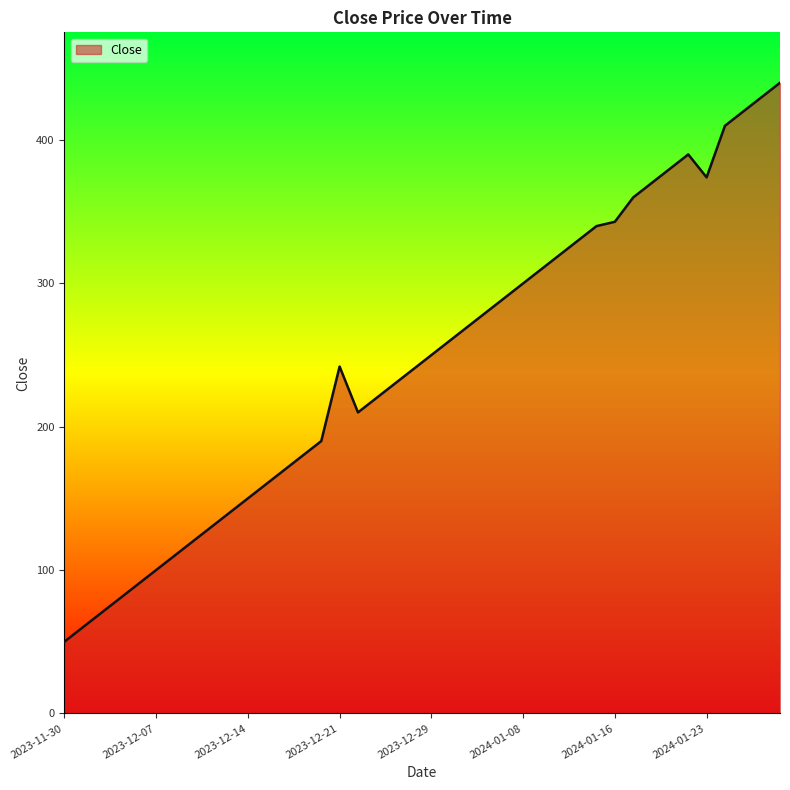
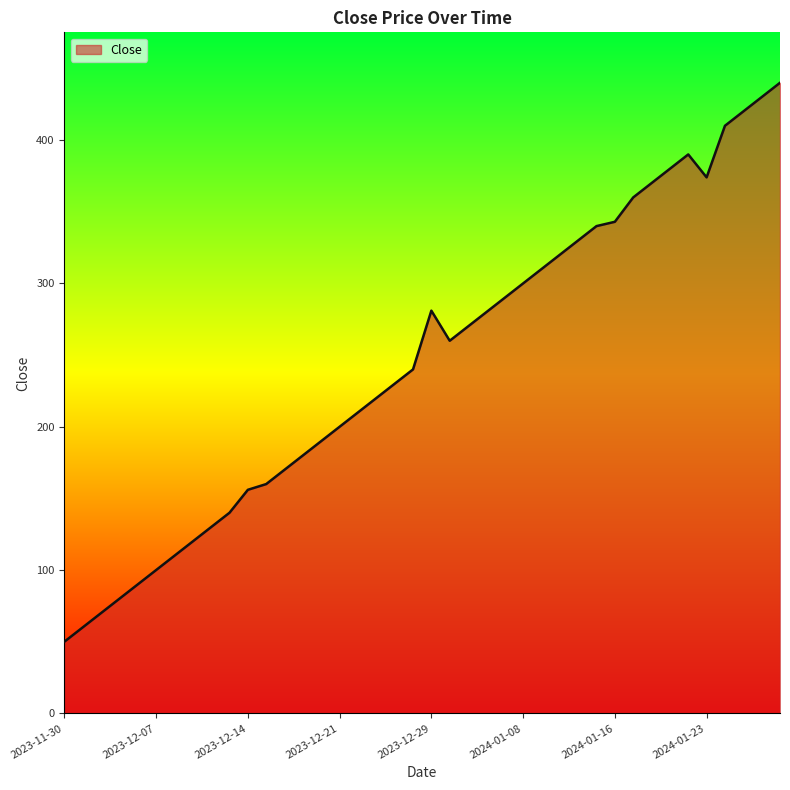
  {
    "2023-11-30": 50,
    "2023-12-07": 100,
-   "2023-12-14": 150,
-   "2023-12-21": 242,
-   "2023-12-29": 250,
+   "2023-12-14": 156,
+   "2023-12-21": 200,
+   "2023-12-29": 281,
    "2024-01-08": 300,
    "2024-01-16": 343,
    "2024-01-23": 374
  }
